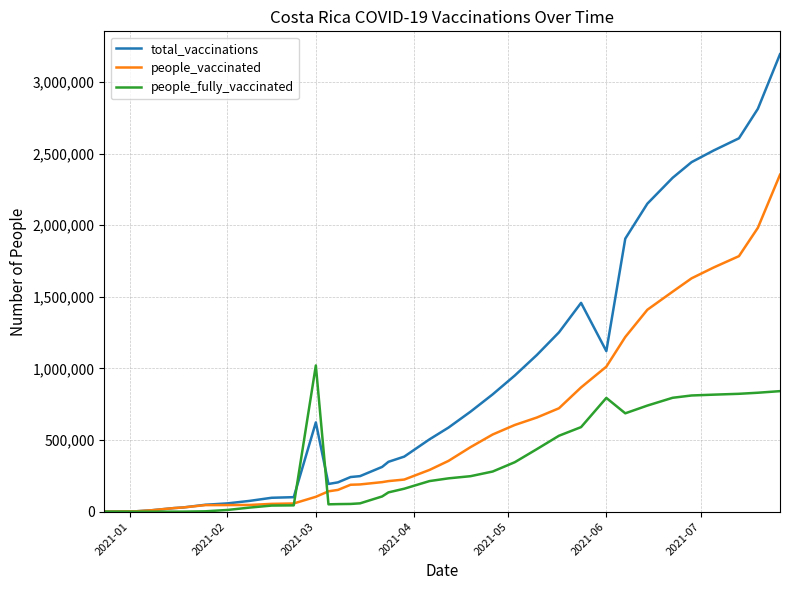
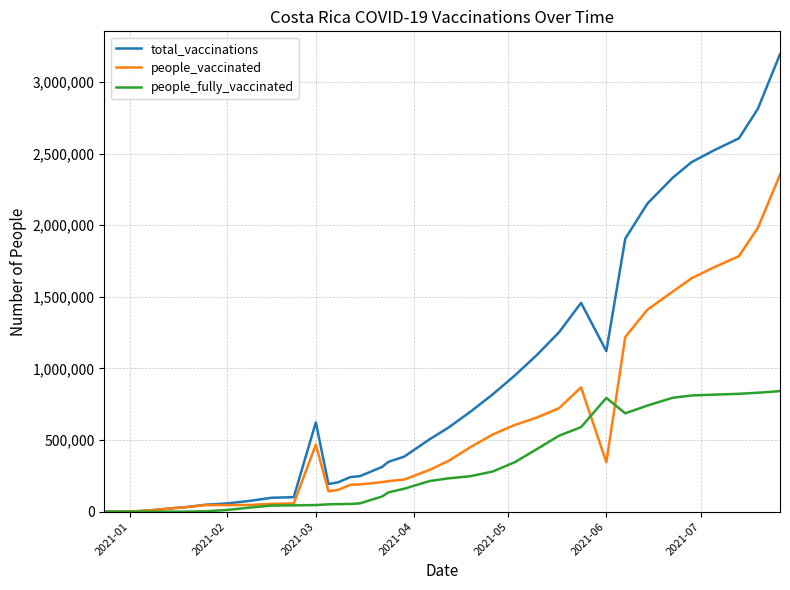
  {
    "total_vaccinations": {
      "2021-03": "620,000",
      "2021-06": "1,120,000"
    },
    "people_vaccinated": {
-     "2021-03": "100,000",
-     "2021-06": "1,010,000"
+     "2021-03": "470,000",
+     "2021-06": "340,000"
    },
    "people_fully_vaccinated": {
      "2021-02": "10,000",
-     "2021-03": "1,020,000",
+     "2021-03": "50,000",
      "2021-06": "790,000"
    }
  }
